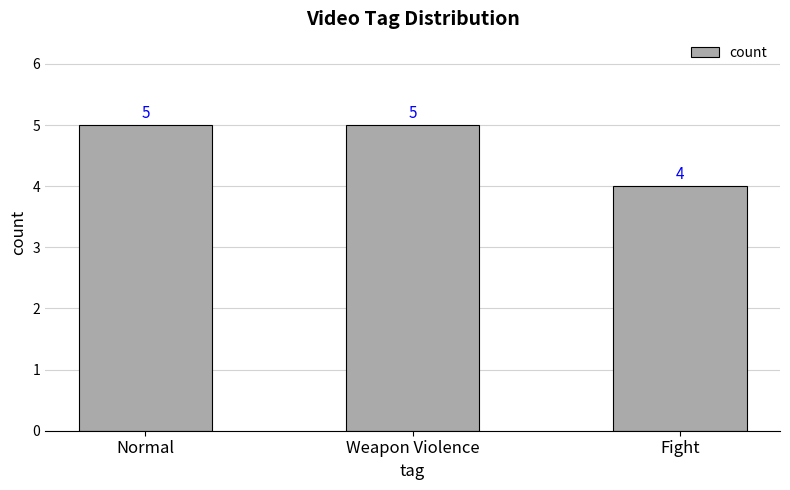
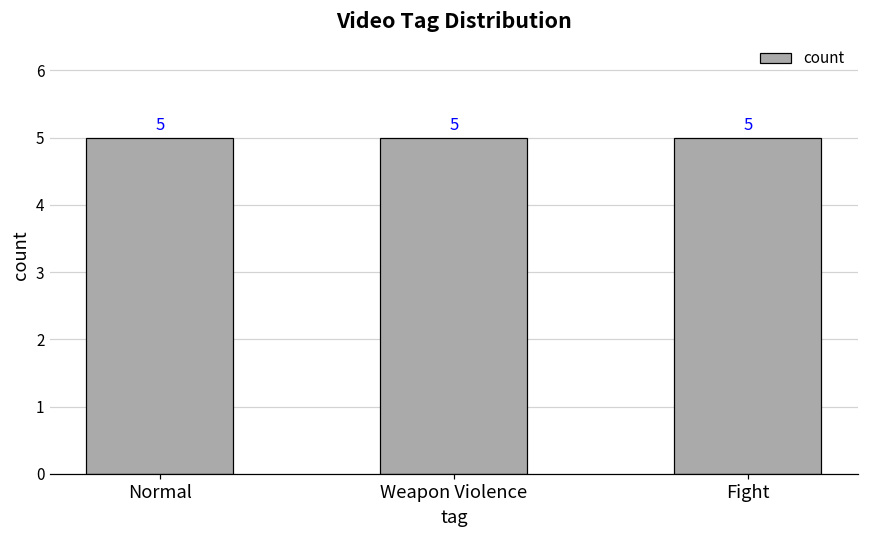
  {
    "Normal": 5,
    "Weapon Violence": 5,
-   "Fight": 4
+   "Fight": 5
  }
